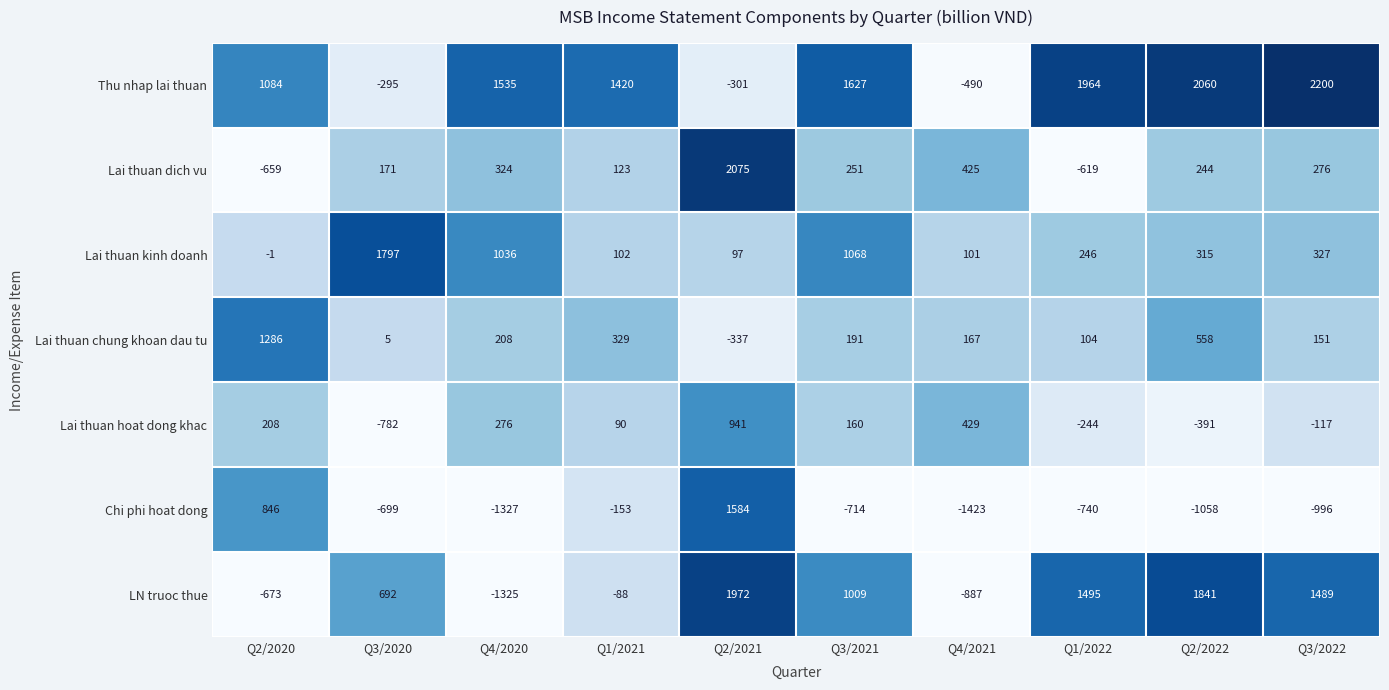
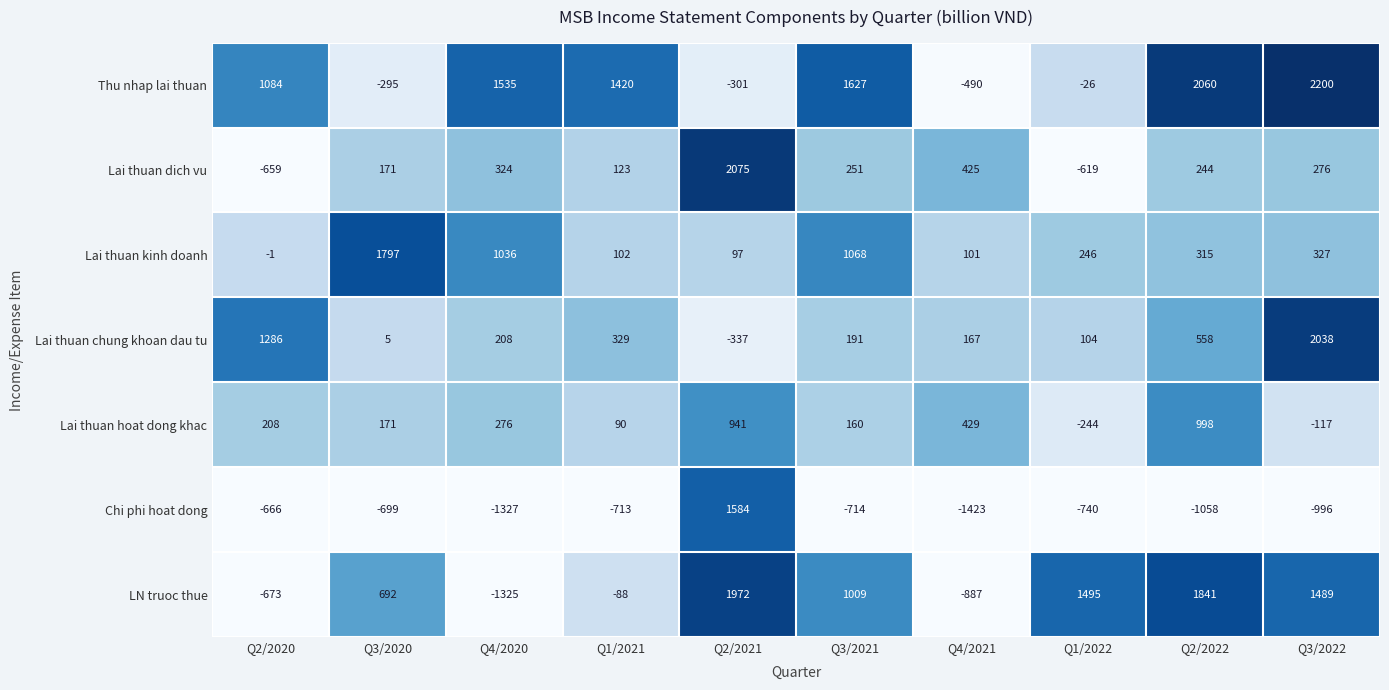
  {
    "Thu nhap lai thuan": {
      "Q2/2020": 1084,
      "Q3/2020": -295,
      "Q4/2020": 1535,
      "Q1/2021": 1420,
      "Q2/2021": -301,
      "Q3/2021": 1627,
      "Q4/2021": -490,
-     "Q1/2022": 1964,
+     "Q1/2022": -26,
      "Q2/2022": 2060,
      "Q3/2022": 2200
    },
    "Lai thuan dich vu": {
      "Q2/2020": -659,
      "Q3/2020": 171,
      "Q4/2020": 324,
      "Q1/2021": 123,
      "Q2/2021": 2075,
      "Q3/2021": 251,
      "Q4/2021": 425,
      "Q1/2022": -619,
      "Q2/2022": 244,
      "Q3/2022": 276
    },
    "Lai thuan kinh doanh": {
      "Q2/2020": -1,
      "Q3/2020": 1797,
      "Q4/2020": 1036,
      "Q1/2021": 102,
      "Q2/2021": 97,
      "Q3/2021": 1068,
      "Q4/2021": 101,
      "Q1/2022": 246,
      "Q2/2022": 315,
      "Q3/2022": 327
    },
    "Lai thuan chung khoan dau tu": {
      "Q2/2020": 1286,
      "Q3/2020": 5,
      "Q4/2020": 208,
      "Q1/2021": 329,
      "Q2/2021": -337,
      "Q3/2021": 191,
      "Q4/2021": 167,
      "Q1/2022": 104,
      "Q2/2022": 558,
-     "Q3/2022": 151
+     "Q3/2022": 2038
    },
    "Lai thuan hoat dong khac": {
      "Q2/2020": 208,
-     "Q3/2020": -782,
+     "Q3/2020": 171,
      "Q4/2020": 276,
      "Q1/2021": 90,
      "Q2/2021": 941,
      "Q3/2021": 160,
      "Q4/2021": 429,
      "Q1/2022": -244,
-     "Q2/2022": -391,
+     "Q2/2022": 998,
      "Q3/2022": -117
    },
    "Chi phi hoat dong": {
-     "Q2/2020": 846,
+     "Q2/2020": -666,
      "Q3/2020": -699,
      "Q4/2020": -1327,
-     "Q1/2021": -153,
+     "Q1/2021": -713,
      "Q2/2021": 1584,
      "Q3/2021": -714,
      "Q4/2021": -1423,
      "Q1/2022": -740,
      "Q2/2022": -1058,
      "Q3/2022": -996
    },
    "LN truoc thue": {
      "Q2/2020": -673,
      "Q3/2020": 692,
      "Q4/2020": -1325,
      "Q1/2021": -88,
      "Q2/2021": 1972,
      "Q3/2021": 1009,
      "Q4/2021": -887,
      "Q1/2022": 1495,
      "Q2/2022": 1841,
      "Q3/2022": 1489
    }
  }
